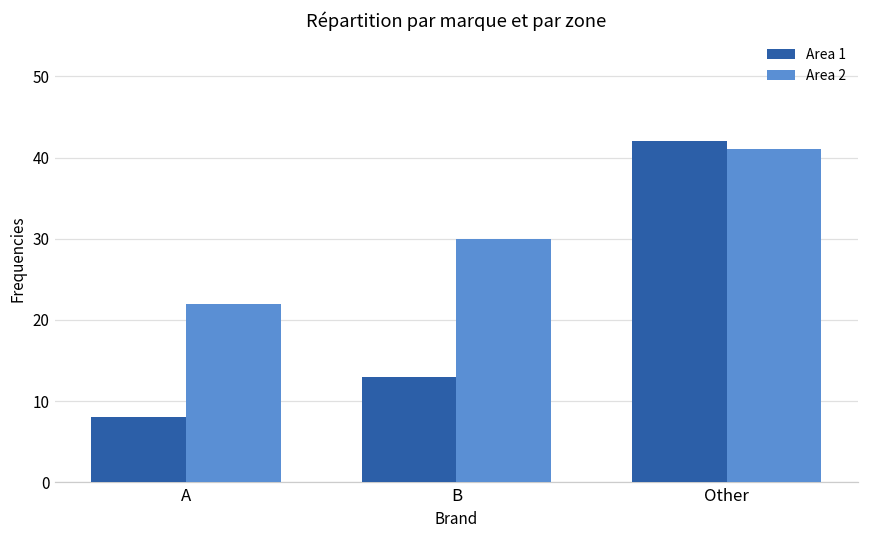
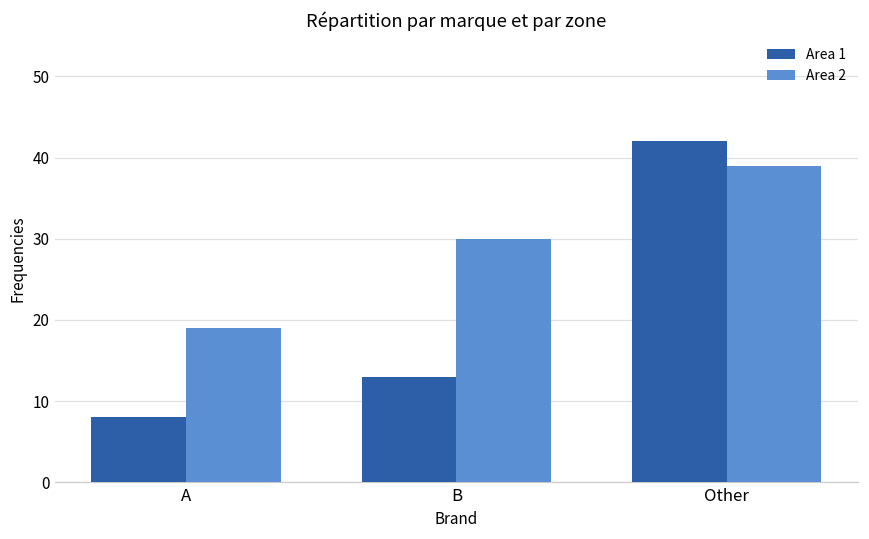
  {
    "Area 1": {
      "A": 8,
      "B": 13,
      "Other": 42
    },
    "Area 2": {
-     "A": 22,
+     "A": 19,
      "B": 30,
-     "Other": 41
+     "Other": 39
    }
  }
